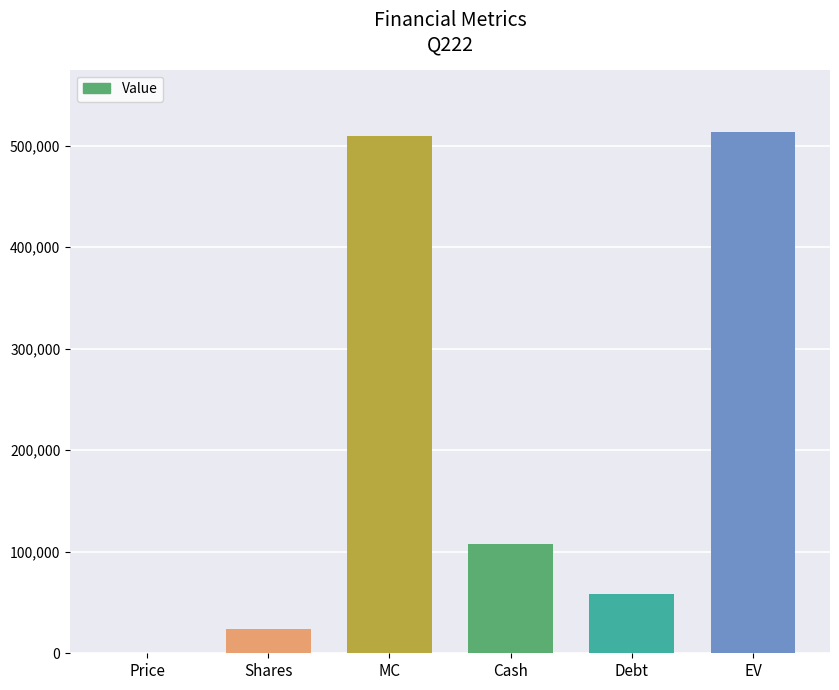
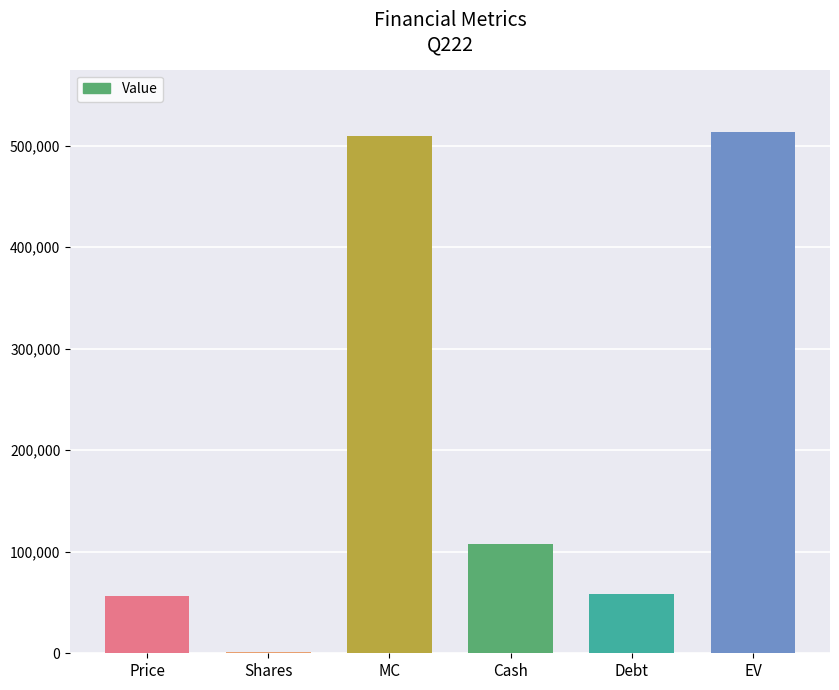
  {
-   "Price": "1,000",
-   "Shares": "24,000",
+   "Price": "57,000",
+   "Shares": "1,000",
    "MC": "509,000",
    "Cash": "107,000",
    "Debt": "58,000",
    "EV": "513,000"
  }
